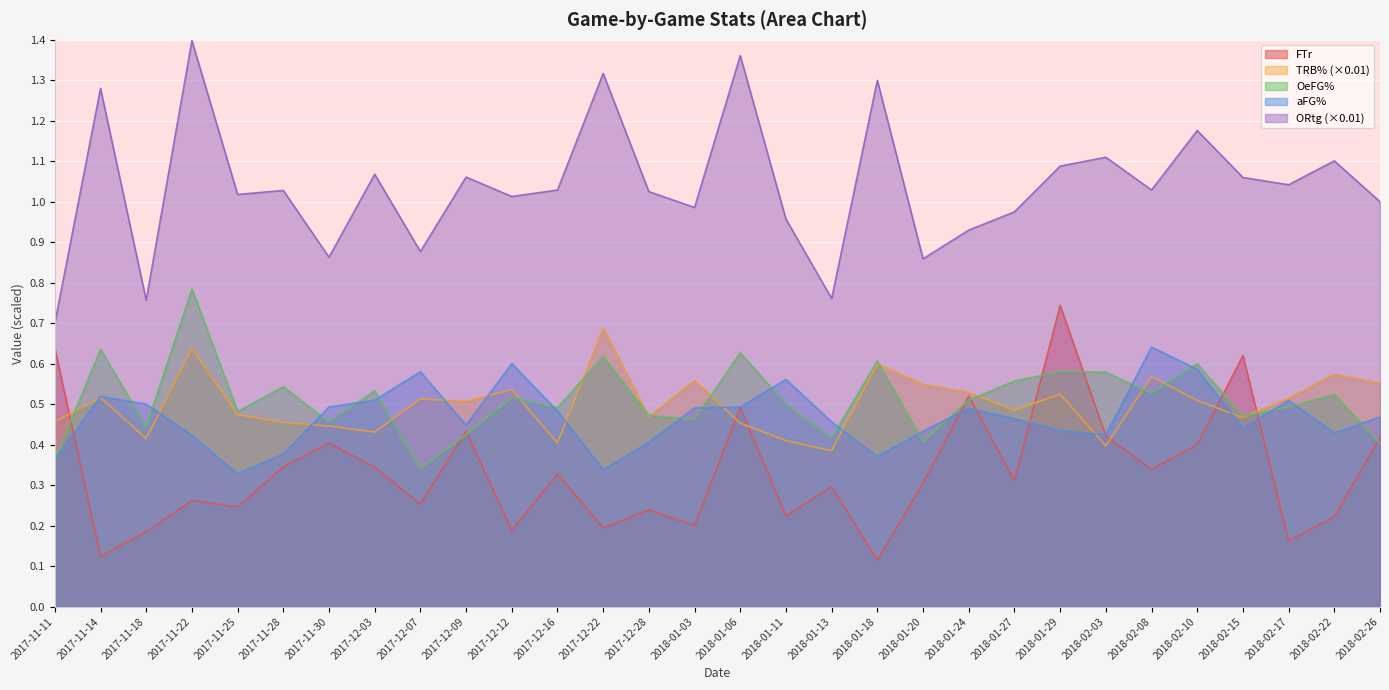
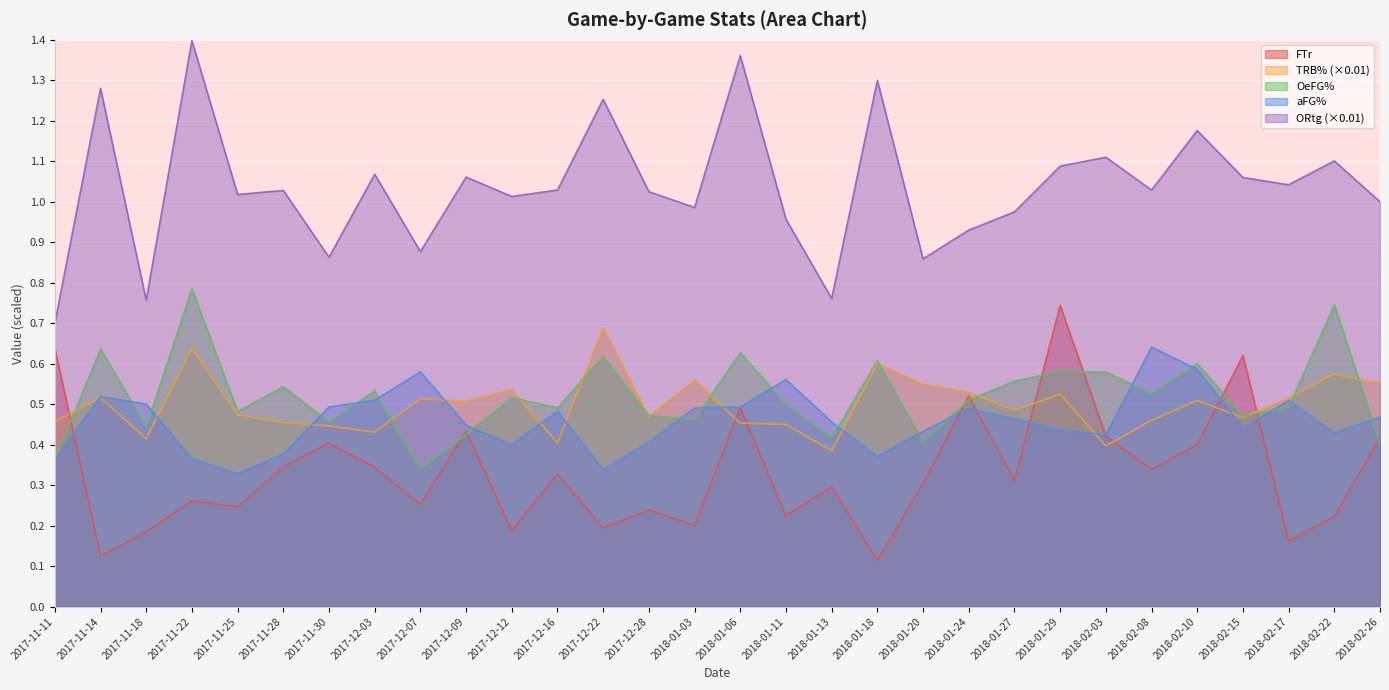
  {
    "FTr": {
      "2017-11-11": 0.64,
      "2017-11-14": 0.12,
      "2017-11-18": 0.19,
      "2017-11-22": 0.26,
      "2017-11-25": 0.25,
      "2017-11-28": 0.35,
      "2017-11-30": 0.40,
      "2017-12-03": 0.34,
      "2017-12-07": 0.25,
      "2017-12-09": 0.43,
      "2017-12-12": 0.19,
      "2017-12-16": 0.33,
      "2017-12-22": 0.19,
      "2017-12-28": 0.24,
      "2018-01-03": 0.20,
      "2018-01-11": 0.22,
      "2018-01-13": 0.30,
      "2018-01-18": 0.11,
      "2018-01-20": 0.31,
      "2018-01-24": 0.52,
      "2018-01-27": 0.31,
      "2018-01-29": 0.74,
      "2018-02-08": 0.34,
      "2018-02-10": 0.40,
      "2018-02-15": 0.62,
      "2018-02-17": 0.16,
      "2018-02-22": 0.22,
      "2018-02-26": 0.42
    },
    "TRB% (×0.01)": {
      "2017-11-11": 0.46,
      "2017-11-18": 0.42,
      "2017-11-22": 0.64,
      "2017-11-25": 0.47,
      "2017-11-28": 0.46,
      "2017-11-30": 0.45,
      "2017-12-03": 0.43,
      "2017-12-07": 0.51,
      "2017-12-09": 0.51,
      "2017-12-12": 0.54,
      "2017-12-16": 0.40,
      "2017-12-22": 0.69,
      "2018-01-03": 0.56,
      "2018-01-06": 0.45,
-     "2018-01-11": 0.41,
+     "2018-01-11": 0.45,
      "2018-01-13": 0.39,
      "2018-01-18": 0.60,
      "2018-01-20": 0.55,
      "2018-01-24": 0.53,
      "2018-01-27": 0.49,
      "2018-01-29": 0.53,
      "2018-02-03": 0.40,
-     "2018-02-08": 0.57,
+     "2018-02-08": 0.46,
      "2018-02-10": 0.51,
      "2018-02-22": 0.57,
      "2018-02-26": 0.55
    },
    "OeFG%": {
      "2017-11-14": 0.64,
      "2017-11-18": 0.44,
      "2017-11-22": 0.79,
      "2017-11-25": 0.48,
      "2017-11-28": 0.54,
      "2017-11-30": 0.46,
      "2017-12-03": 0.53,
      "2017-12-07": 0.34,
      "2017-12-09": 0.43,
      "2017-12-12": 0.52,
      "2017-12-16": 0.49,
      "2017-12-22": 0.62,
      "2018-01-03": 0.46,
      "2018-01-06": 0.63,
      "2018-01-11": 0.50,
      "2018-01-13": 0.42,
      "2018-01-18": 0.61,
      "2018-01-20": 0.41,
      "2018-01-24": 0.51,
      "2018-01-27": 0.56,
      "2018-01-29": 0.58,
      "2018-02-03": 0.58,
      "2018-02-08": 0.53,
      "2018-02-10": 0.60,
      "2018-02-17": 0.49,
-     "2018-02-22": 0.52,
+     "2018-02-22": 0.75,
      "2018-02-26": 0.40
    },
    "aFG%": {
      "2017-11-18": 0.50,
-     "2017-11-22": 0.42,
+     "2017-11-22": 0.37,
      "2017-11-25": 0.33,
      "2017-11-28": 0.38,
      "2017-11-30": 0.49,
      "2017-12-03": 0.51,
      "2017-12-07": 0.58,
      "2017-12-09": 0.45,
-     "2017-12-12": 0.6,
+     "2017-12-12": 0.4,
      "2017-12-16": 0.48,
      "2017-12-22": 0.34,
      "2017-12-28": 0.41,
      "2018-01-03": 0.49,
      "2018-01-11": 0.56,
      "2018-01-13": 0.46,
      "2018-01-18": 0.37,
      "2018-01-20": 0.43,
      "2018-01-24": 0.49,
      "2018-01-27": 0.46,
      "2018-01-29": 0.44,
      "2018-02-08": 0.64,
      "2018-02-10": 0.59,
      "2018-02-15": 0.44,
      "2018-02-22": 0.43,
      "2018-02-26": 0.47
    },
    "ORtg (×0.01)": {
      "2017-11-11": 0.70,
      "2017-11-14": 1.28,
      "2017-11-18": 0.76,
      "2017-11-22": 1.40,
      "2017-11-25": 1.02,
      "2017-11-28": 1.03,
      "2017-11-30": 0.86,
      "2017-12-03": 1.07,
      "2017-12-07": 0.88,
      "2017-12-09": 1.06,
      "2017-12-12": 1.01,
      "2017-12-16": 1.03,
-     "2017-12-22": 1.32,
+     "2017-12-22": 1.25,
      "2017-12-28": 1.03,
      "2018-01-03": 0.99,
      "2018-01-06": 1.36,
      "2018-01-11": 0.96,
      "2018-01-13": 0.76,
      "2018-01-18": 1.30,
      "2018-01-20": 0.86,
      "2018-01-24": 0.93,
      "2018-01-27": 0.98,
      "2018-01-29": 1.09,
      "2018-02-03": 1.11,
      "2018-02-08": 1.03,
      "2018-02-10": 1.18,
      "2018-02-15": 1.06,
      "2018-02-17": 1.04,
      "2018-02-22": 1.10,
      "2018-02-26": 1.00
    }
  }
